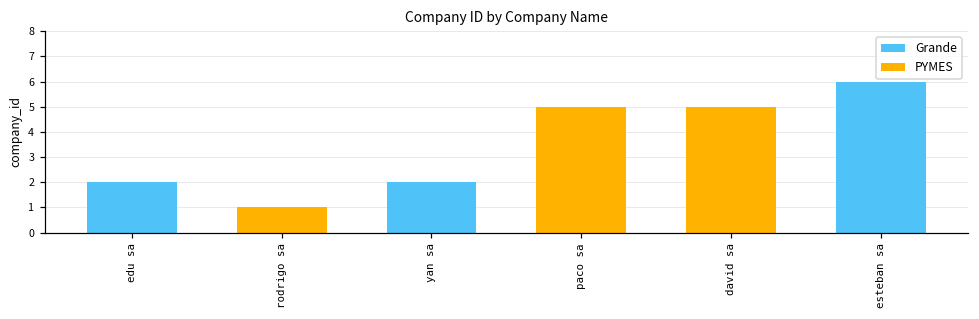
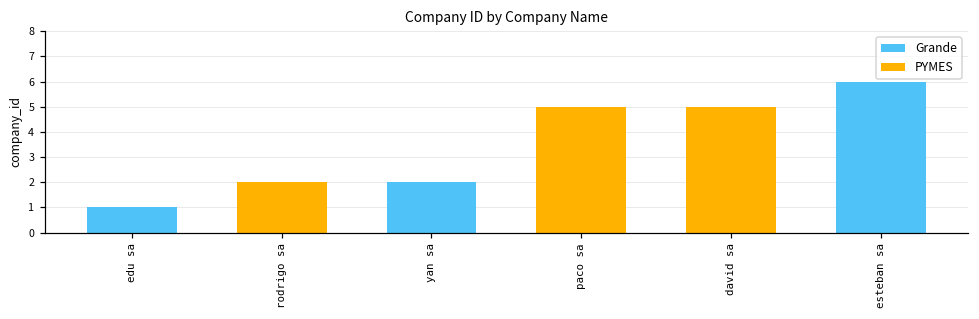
  {
-   "edu sa": 2,
-   "rodrigo sa": 1,
+   "edu sa": 1,
+   "rodrigo sa": 2,
    "yan sa": 2,
    "paco sa": 5,
    "david sa": 5,
    "esteban sa": 6
  }
